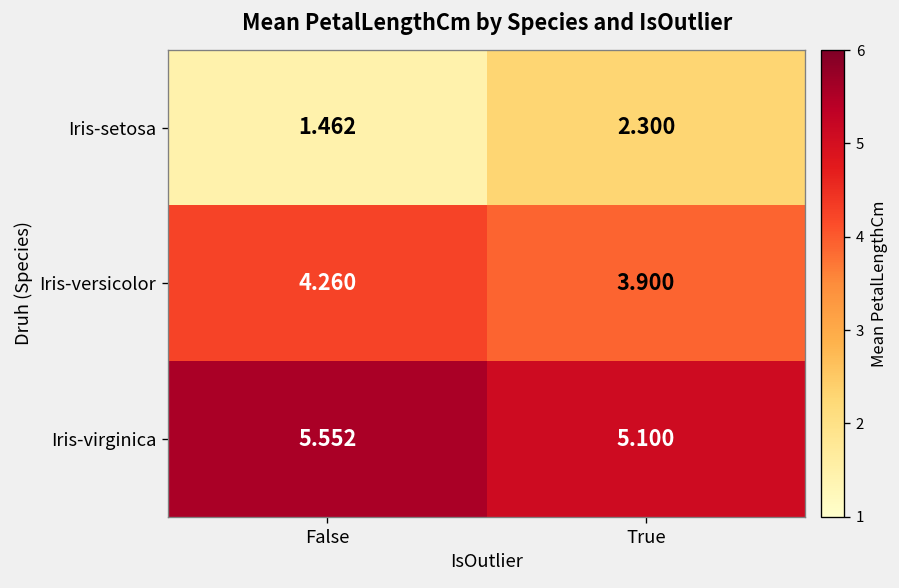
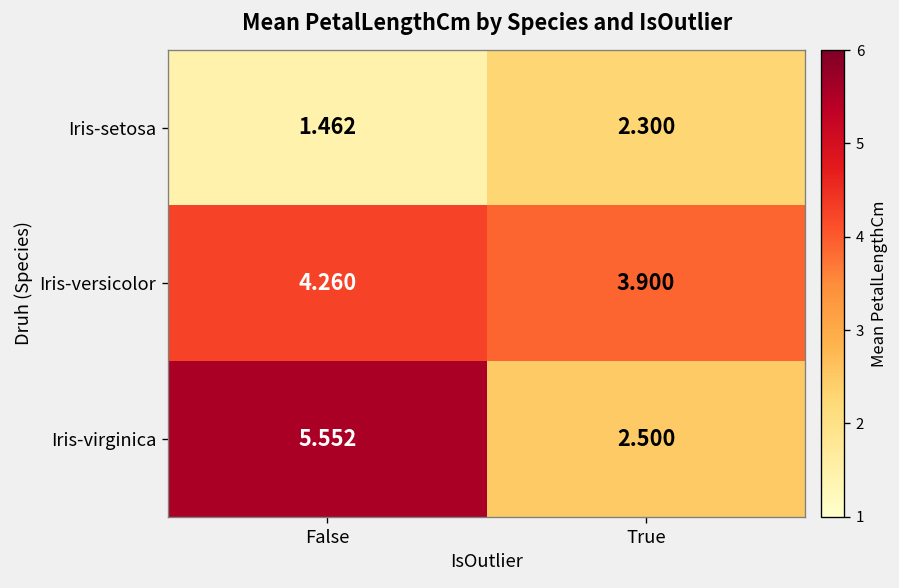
  {
    "Iris-setosa": {
      "False": 1.462,
      "True": 2.300
    },
    "Iris-versicolor": {
      "False": 4.260,
      "True": 3.900
    },
    "Iris-virginica": {
      "False": 5.552,
-     "True": 5.100
+     "True": 2.500
    }
  }
